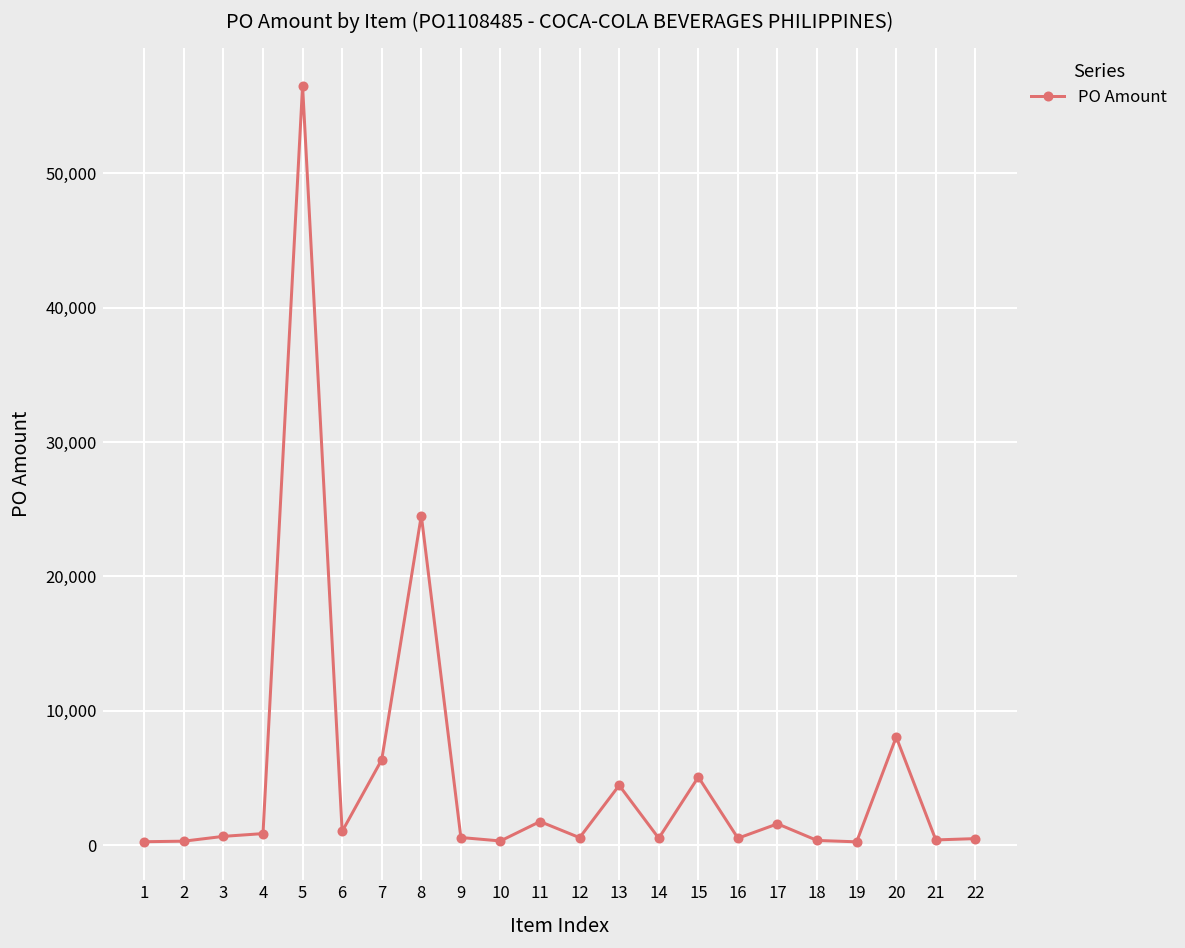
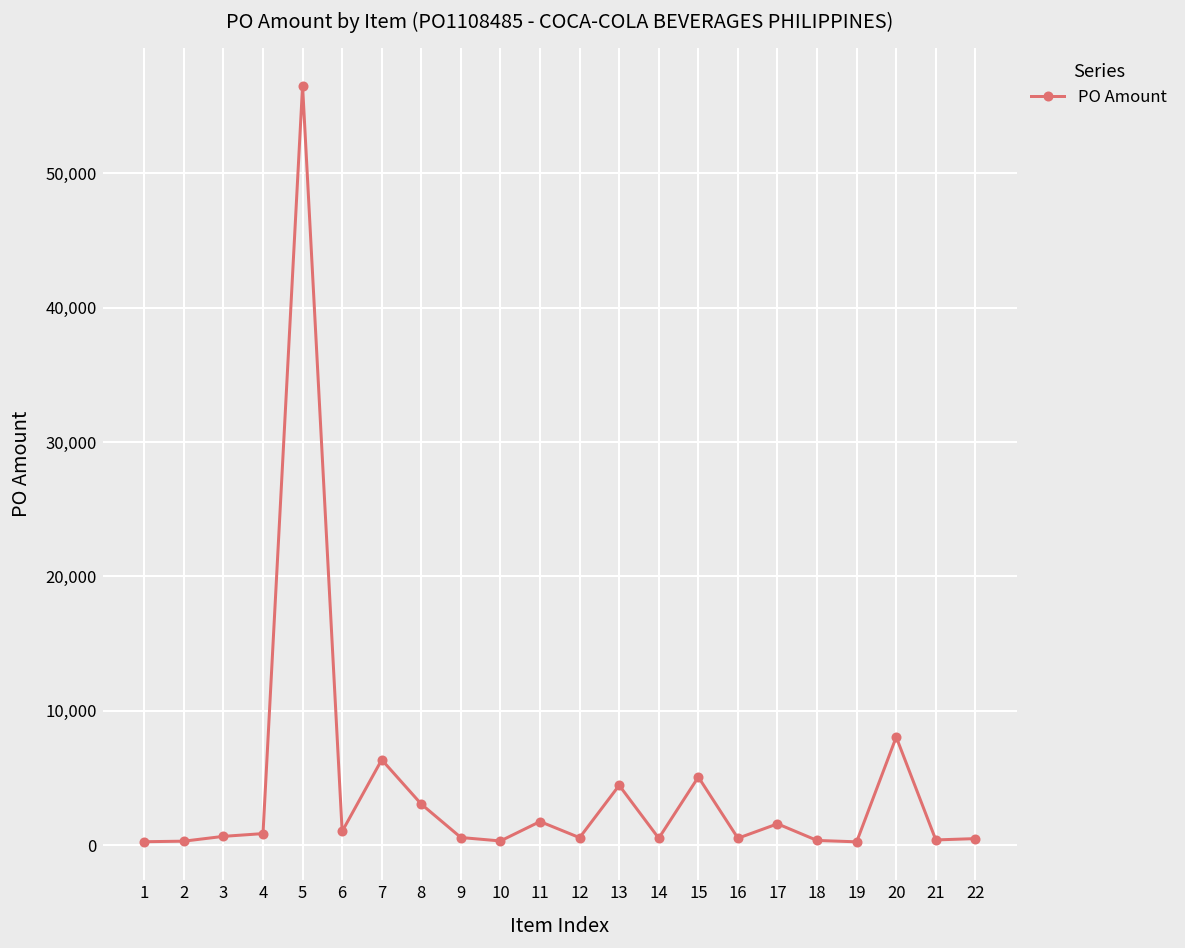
  {
    "1": "200",
    "2": "300",
    "3": "600",
    "4": "900",
    "5": "56,500",
    "6": "1,000",
    "7": "6,400",
-   "8": "24,500",
+   "8": "3,000",
    "9": "600",
    "10": "300",
    "11": "1,700",
    "12": "600",
    "13": "4,400",
    "14": "500",
    "15": "5,100",
    "16": "500",
    "17": "1,600",
    "18": "300",
    "19": "200",
    "20": "8,000",
    "21": "400",
    "22": "500"
  }
